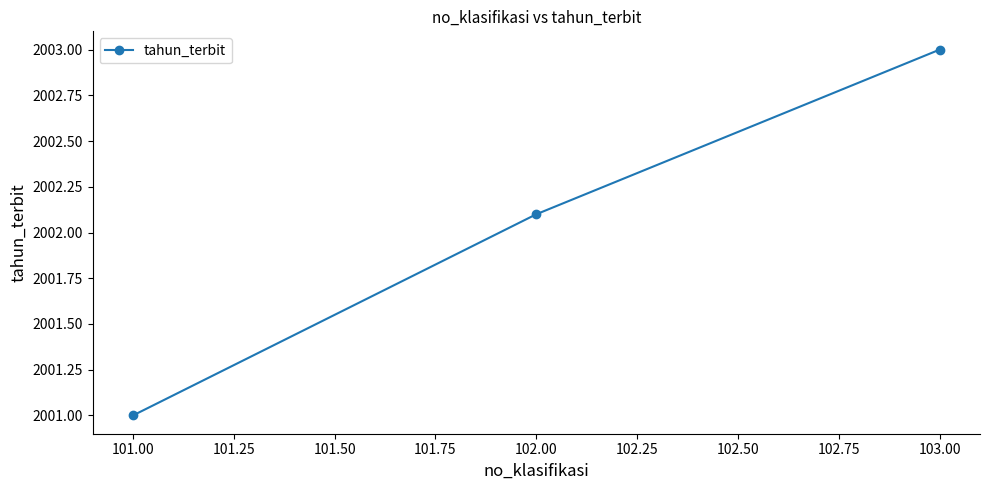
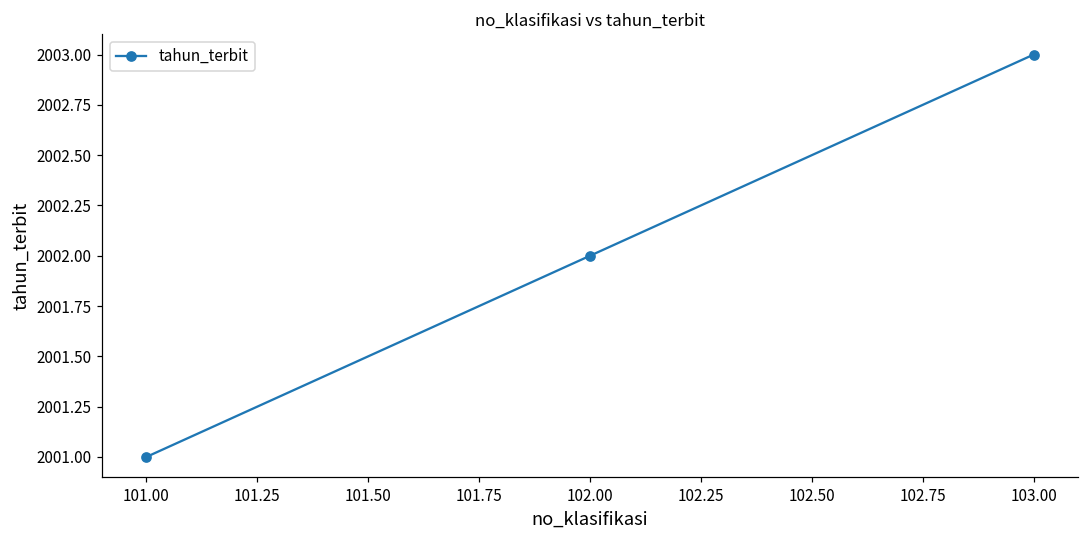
  {
    "101.00": 2001.0,
-   "102.00": 2002.1,
+   "102.00": 2002.0,
    "103.00": 2003.0
  }
